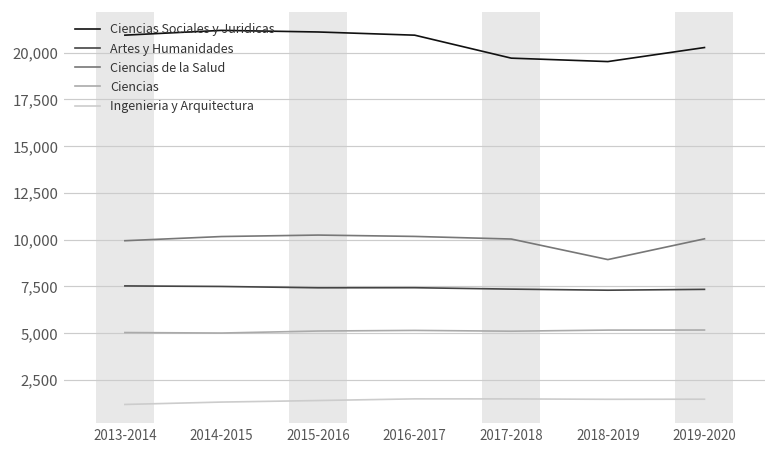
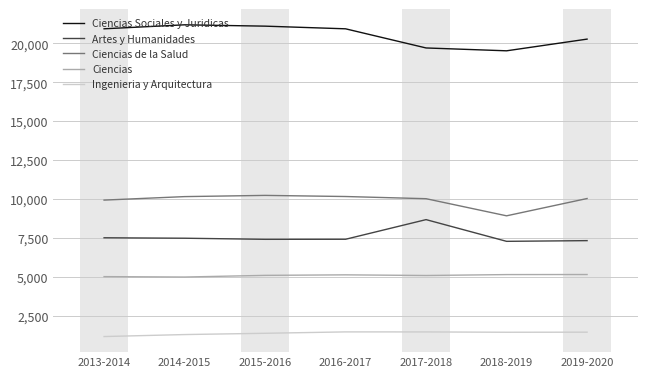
  {
    "Ciencias Sociales y Juridicas": {
      "2013-2014": "20,900",
      "2014-2015": "21,200",
      "2015-2016": "21,100",
      "2016-2017": "20,900",
      "2017-2018": "19,700",
      "2018-2019": "19,500",
      "2019-2020": "20,300"
    },
    "Artes y Humanidades": {
      "2013-2014": "7,500",
      "2014-2015": "7,500",
      "2015-2016": "7,400",
      "2016-2017": "7,400",
-     "2017-2018": "7,400",
+     "2017-2018": "8,700",
      "2018-2019": "7,300",
      "2019-2020": "7,300"
    },
    "Ciencias de la Salud": {
      "2013-2014": "9,900",
      "2014-2015": "10,200",
      "2015-2016": "10,200",
      "2016-2017": "10,200",
      "2017-2018": "10,000",
      "2018-2019": "8,900",
      "2019-2020": "10,000"
    }
  }
